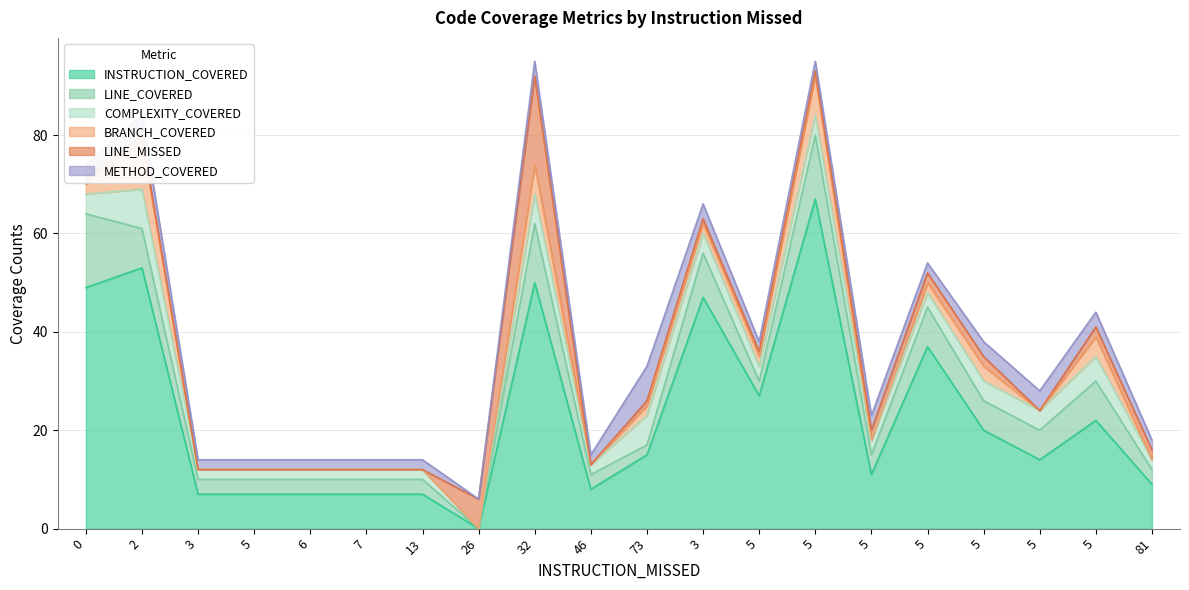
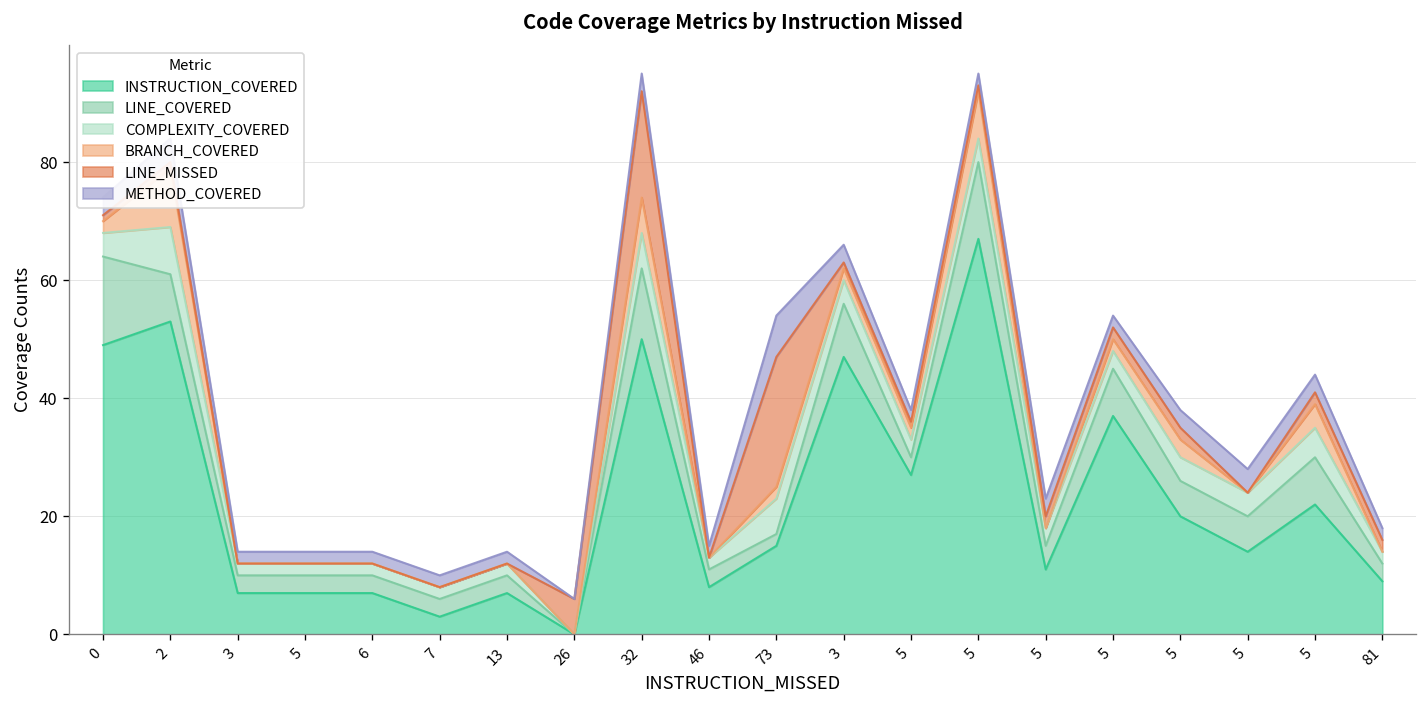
  {
    "INSTRUCTION_COVERED": {
      "0": 49,
      "2": 53,
      "6": 7,
-     "7": 7,
+     "7": 3,
      "13": 7,
      "32": 50,
      "46": 8,
      "73": 15,
      "81": 9
    },
    "BRANCH_COVERED": {
      "0": 2,
      "32": 6,
      "73": 2
    },
    "LINE_MISSED": {
      "32": 18,
-     "73": 1,
+     "73": 22,
      "81": 2
    },
    "METHOD_COVERED": {
      "6": 2,
      "7": 2,
      "13": 2,
      "32": 3,
      "46": 2,
      "73": 7,
      "81": 2
    }
  }
